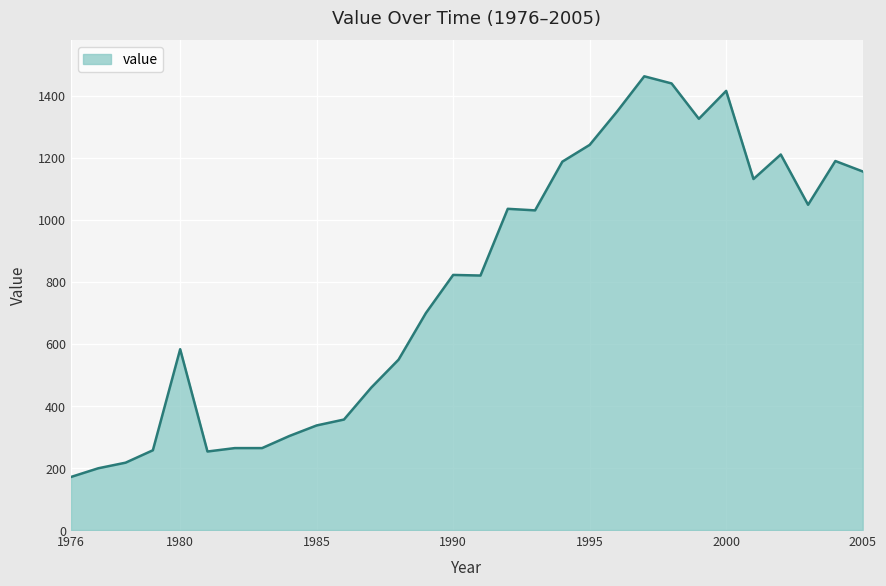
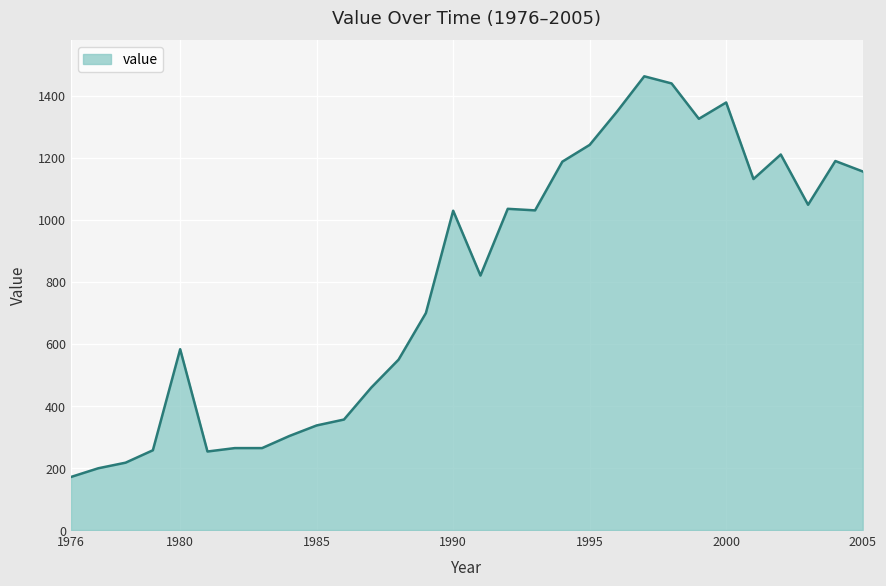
  {
    "1976": 170,
    "1980": 580,
    "1985": 340,
-   "1990": 820,
+   "1990": 1030,
    "1995": 1240,
-   "2000": 1420,
+   "2000": 1380,
    "2005": 1160
  }
